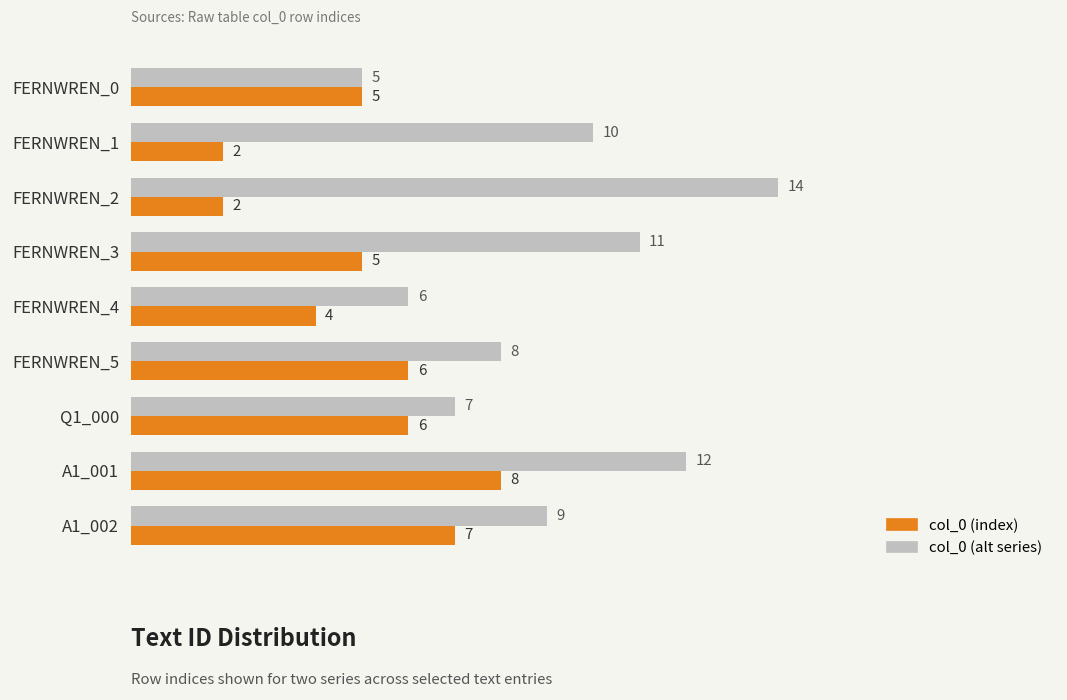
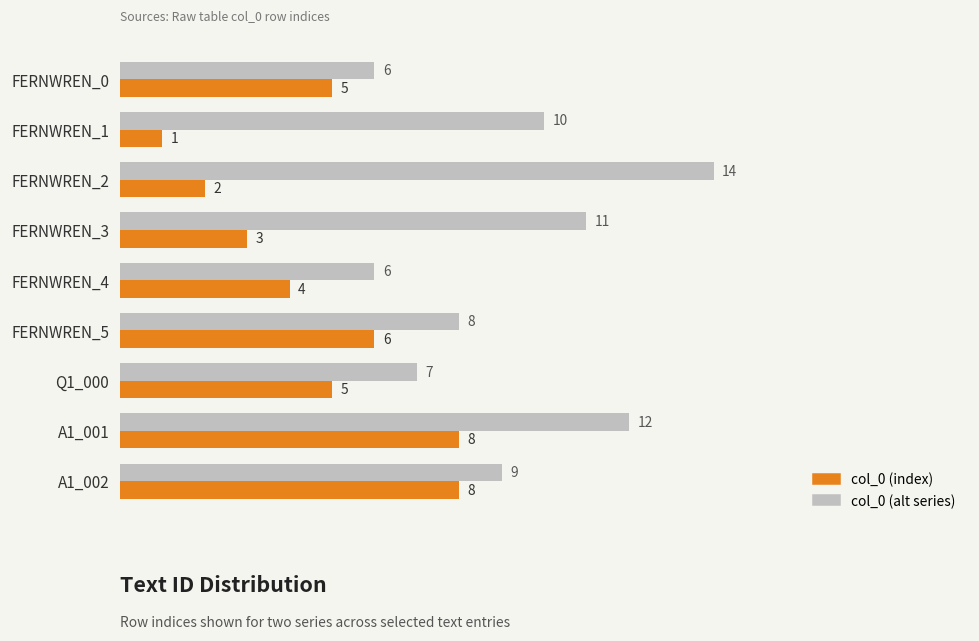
  {
    "col_0 (index)": {
      "FERNWREN_0": 5,
-     "FERNWREN_1": 2,
+     "FERNWREN_1": 1,
      "FERNWREN_2": 2,
-     "FERNWREN_3": 5,
+     "FERNWREN_3": 3,
      "FERNWREN_4": 4,
      "FERNWREN_5": 6,
-     "Q1_000": 6,
+     "Q1_000": 5,
      "A1_001": 8,
-     "A1_002": 7
+     "A1_002": 8
    },
    "col_0 (alt series)": {
-     "FERNWREN_0": 5,
+     "FERNWREN_0": 6,
      "FERNWREN_1": 10,
      "FERNWREN_2": 14,
      "FERNWREN_3": 11,
      "FERNWREN_4": 6,
      "FERNWREN_5": 8,
      "Q1_000": 7,
      "A1_001": 12,
      "A1_002": 9
    }
  }
